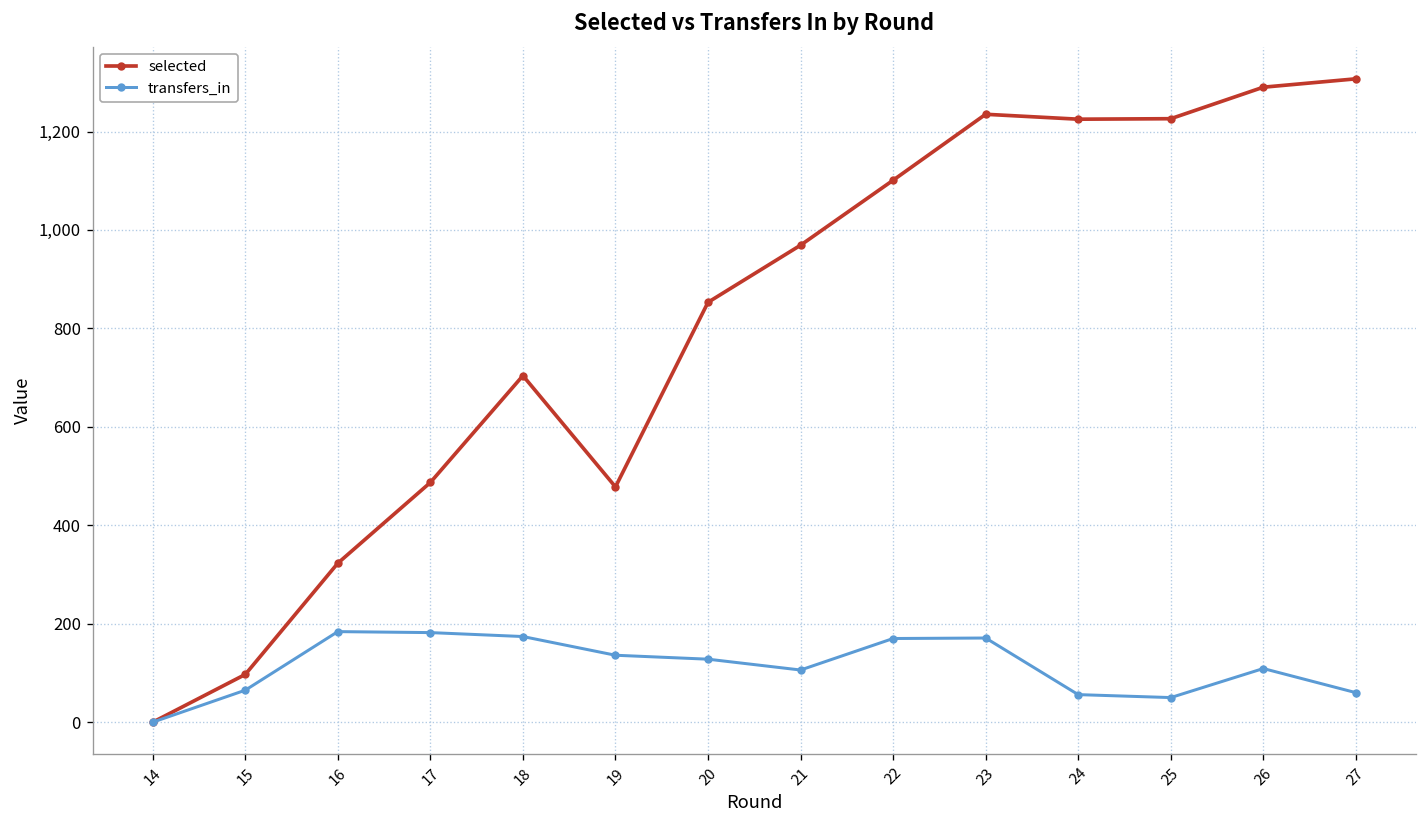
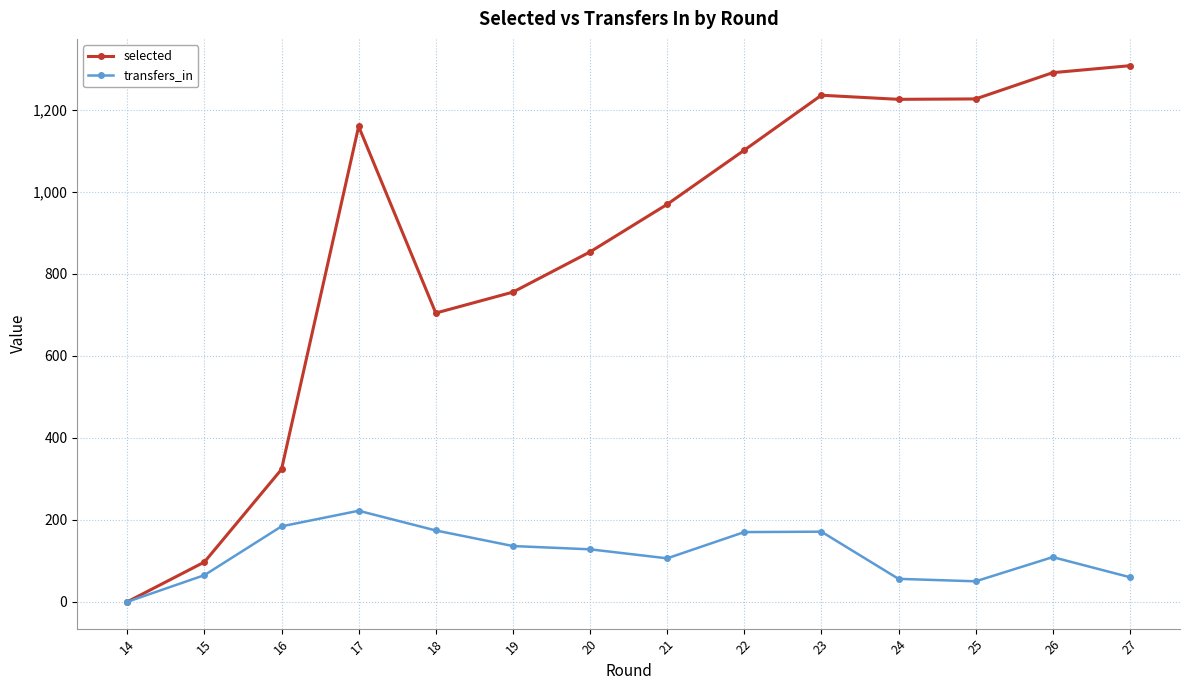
  {
    "selected": {
      "15": "100",
      "16": "320",
-     "17": "490",
+     "17": "1,160",
      "18": "700",
-     "19": "480",
+     "19": "760",
      "20": "850",
      "21": "970",
      "22": "1,100",
      "23": "1,240",
      "24": "1,230",
      "25": "1,230",
      "26": "1,290",
      "27": "1,310"
    },
    "transfers_in": {
      "15": "70",
      "16": "180",
-     "17": "180",
+     "17": "220",
      "18": "170",
      "19": "140",
      "20": "130",
      "21": "110",
      "22": "170",
      "23": "170",
      "24": "60",
      "25": "50",
      "26": "110",
      "27": "60"
    }
  }
